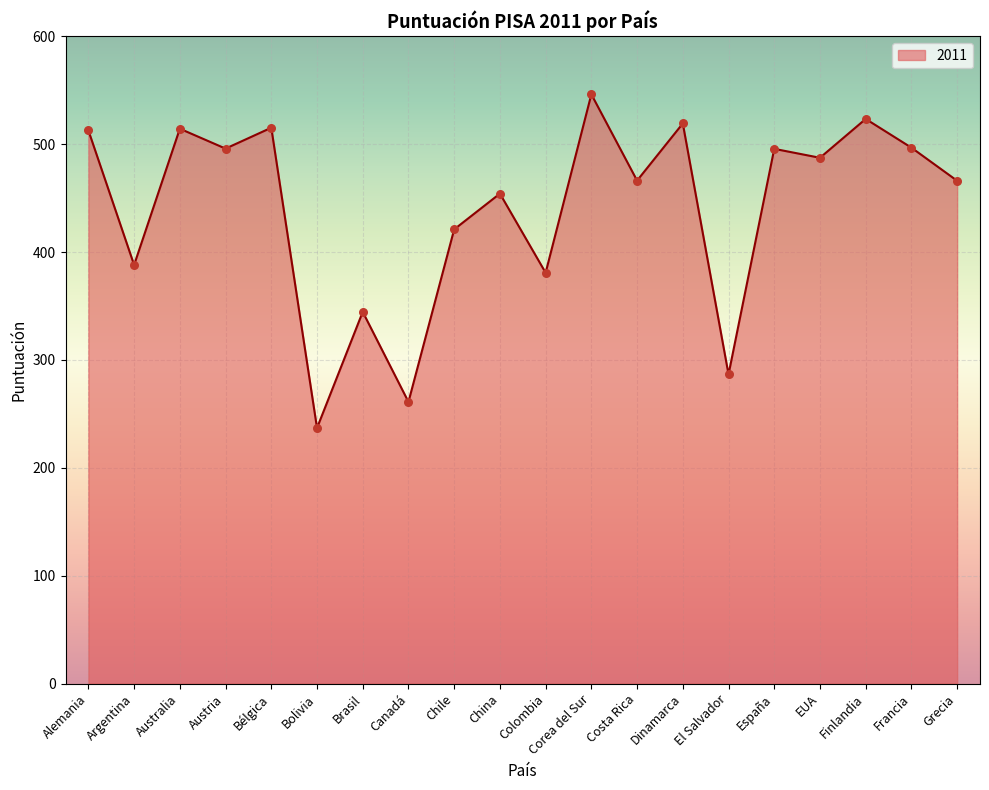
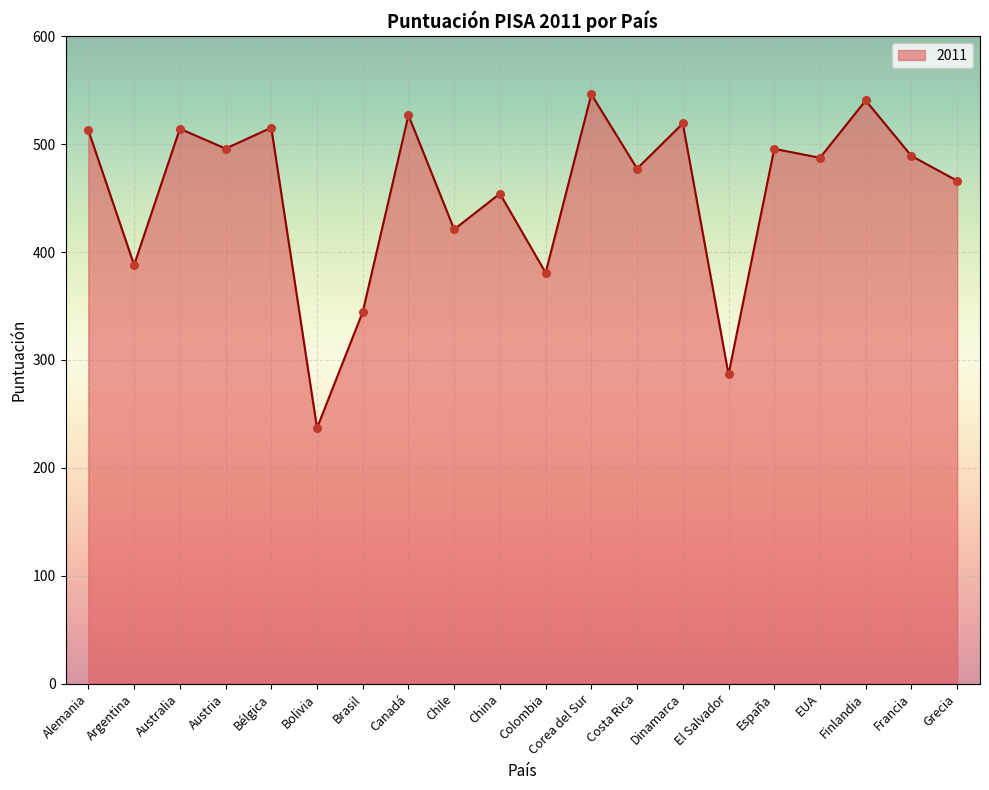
  {
    "Alemania": 513,
    "Argentina": 388,
    "Australia": 514,
    "Austria": 496,
    "Bélgica": 515,
    "Bolivia": 237,
    "Brasil": 345,
-   "Canadá": 261,
+   "Canadá": 527,
    "Chile": 421,
    "China": 454,
    "Colombia": 381,
    "Corea del Sur": 546,
-   "Costa Rica": 466,
+   "Costa Rica": 477,
    "Dinamarca": 519,
    "El Salvador": 287,
    "España": 496,
    "EUA": 487,
-   "Finlandia": 523,
-   "Francia": 497,
+   "Finlandia": 541,
+   "Francia": 489,
    "Grecia": 466
  }
